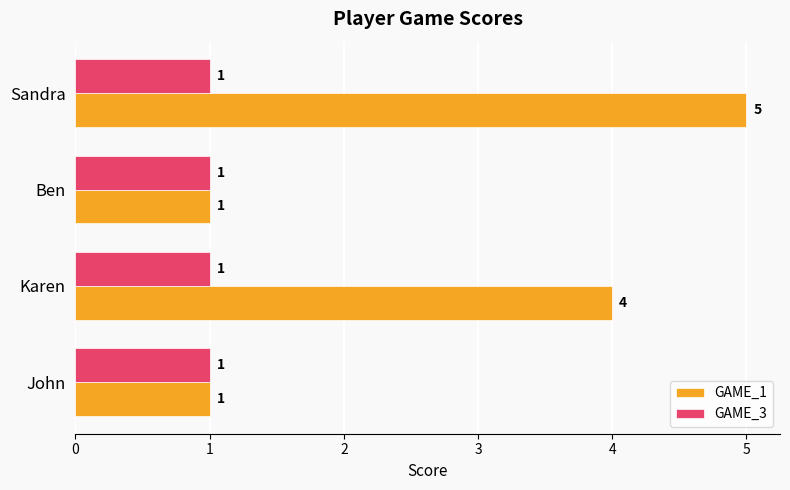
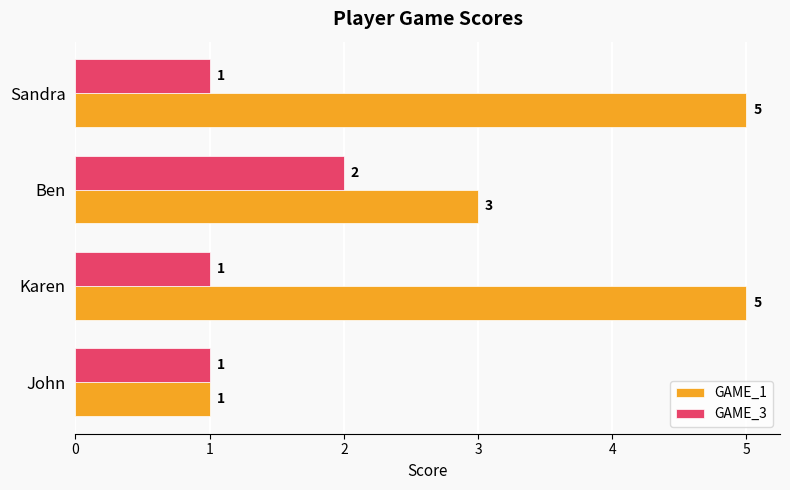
  {
    "GAME_1": {
      "Sandra": 5,
-     "Ben": 1,
-     "Karen": 4,
+     "Ben": 3,
+     "Karen": 5,
      "John": 1
    },
    "GAME_3": {
      "Sandra": 1,
-     "Ben": 1,
+     "Ben": 2,
      "Karen": 1,
      "John": 1
    }
  }
